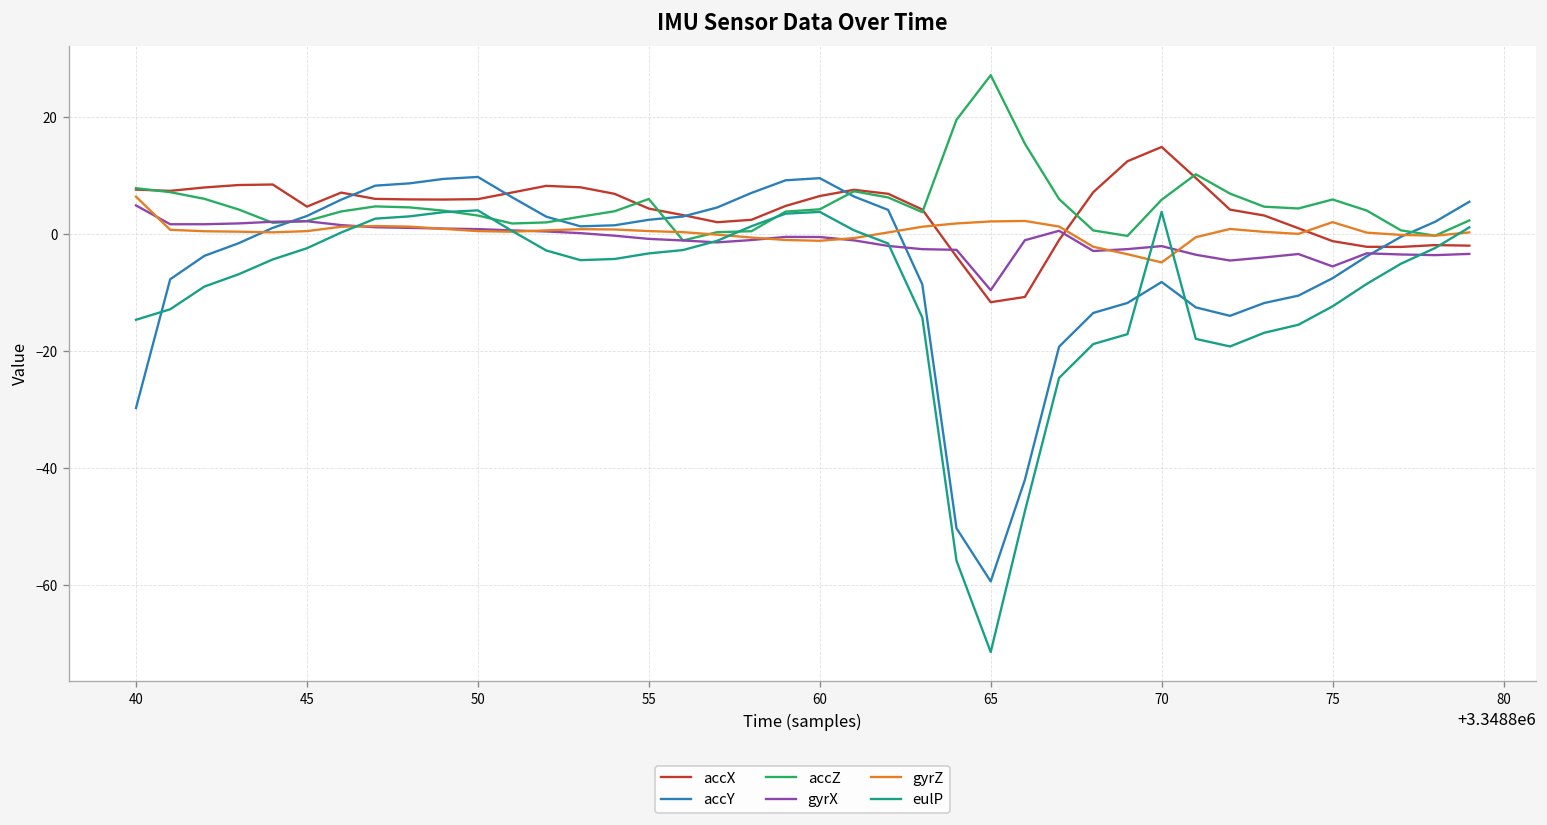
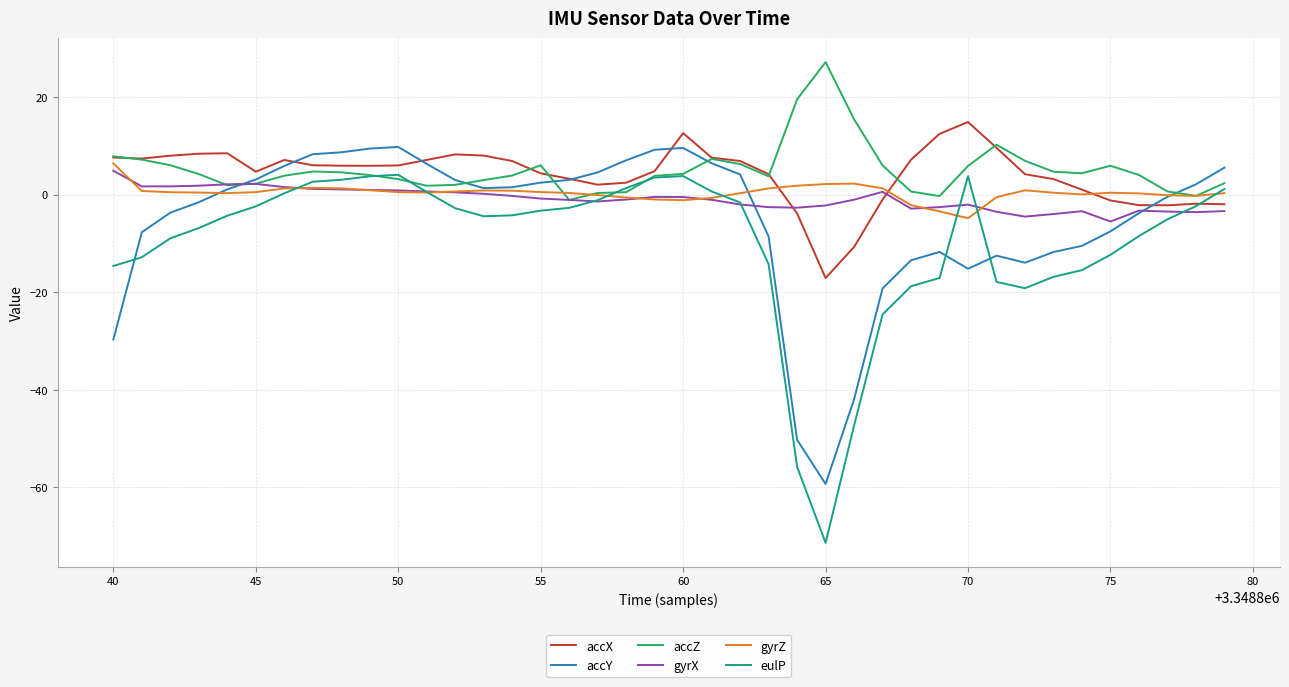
  {
    "accX": {
      "45": 5,
      "50": 6,
      "55": 4,
-     "60": 7,
-     "65": -12,
+     "60": 13,
+     "65": -17,
      "70": 15,
      "75": -1
    },
    "accY": {
      "40": -30,
      "45": 3,
      "50": 10,
      "55": 2,
      "60": 10,
      "65": -59,
-     "70": -8,
+     "70": -15,
      "75": -8
    },
    "gyrX": {
      "40": 5,
      "55": -1,
      "60": -1,
-     "65": -10,
+     "65": -2,
      "70": -2,
      "75": -6
    },
    "gyrZ": {
      "40": 6,
      "45": 1,
      "55": 1,
      "60": -1,
      "65": 2,
      "70": -5,
-     "75": 2
+     "75": 0
    }
  }
